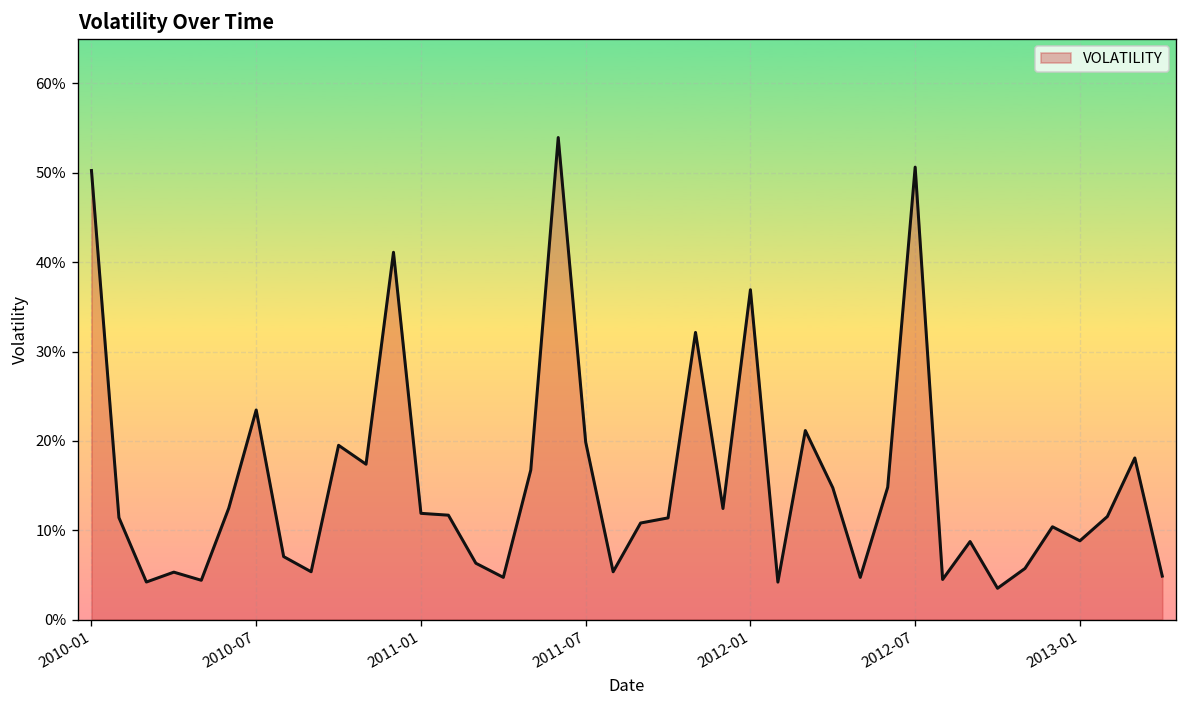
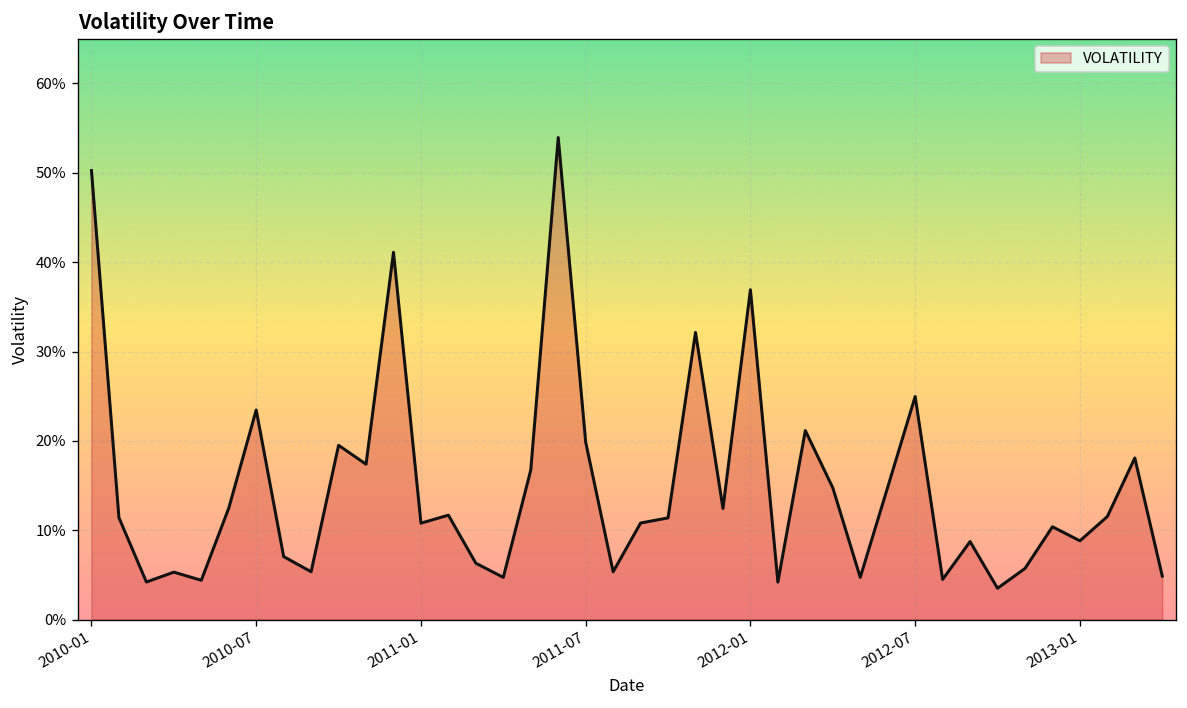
  {
    "2010-01": "50%",
    "2010-07": "23%",
-   "2011-01": "12%",
+   "2011-01": "11%",
    "2011-07": "20%",
    "2012-01": "37%",
-   "2012-07": "51%",
+   "2012-07": "25%",
    "2013-01": "9%"
  }
